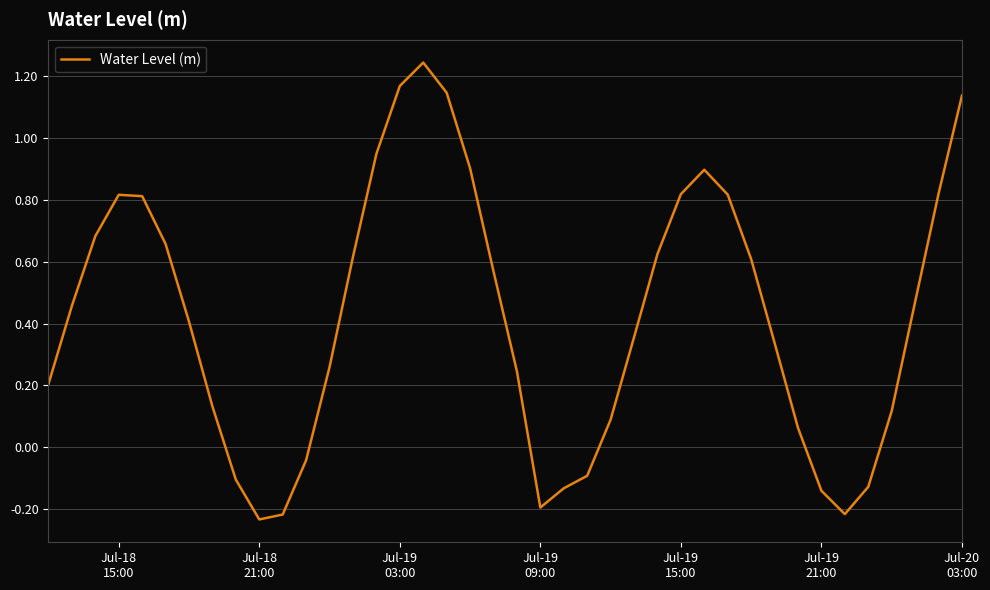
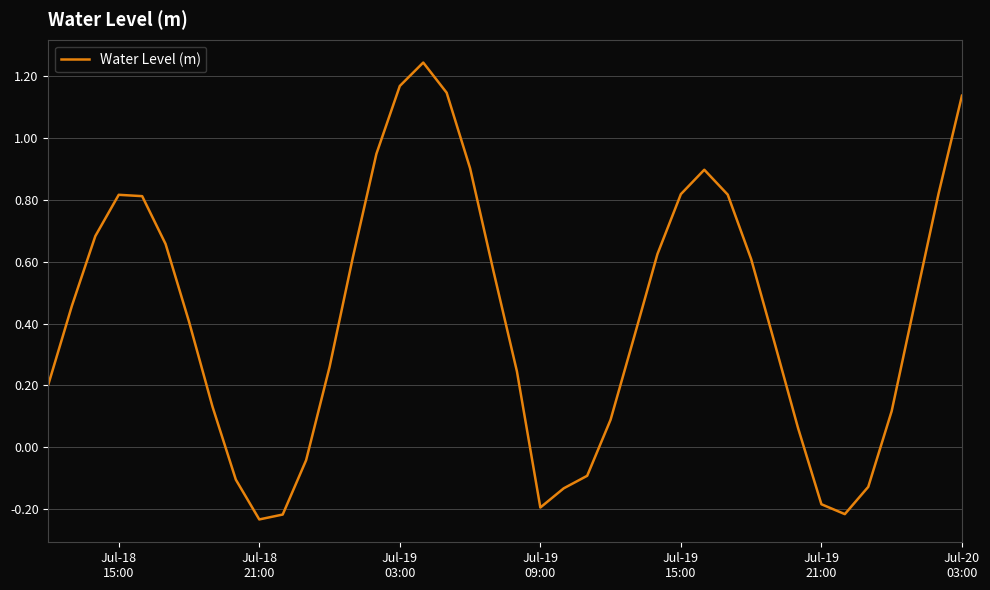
  {
    "Jul-18 15:00": 0.82,
    "Jul-18 21:00": -0.23,
    "Jul-19 03:00": 1.17,
    "Jul-19 09:00": -0.19,
    "Jul-19 15:00": 0.82,
-   "Jul-19 21:00": -0.14,
+   "Jul-19 21:00": -0.18,
    "Jul-20 03:00": 1.14
  }
